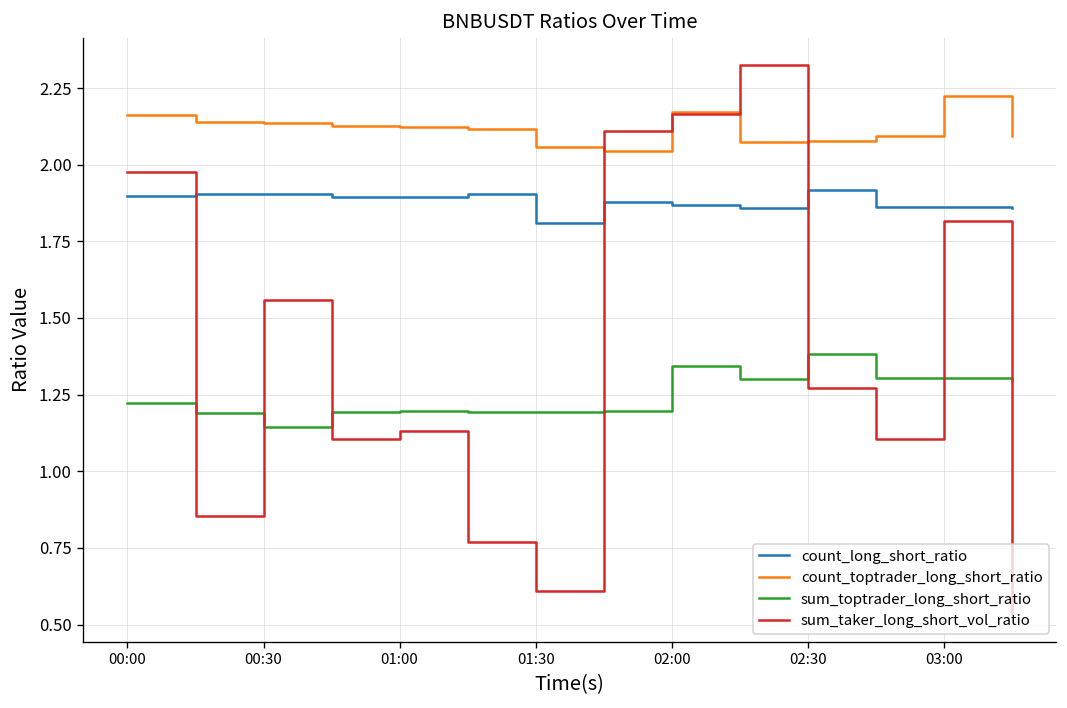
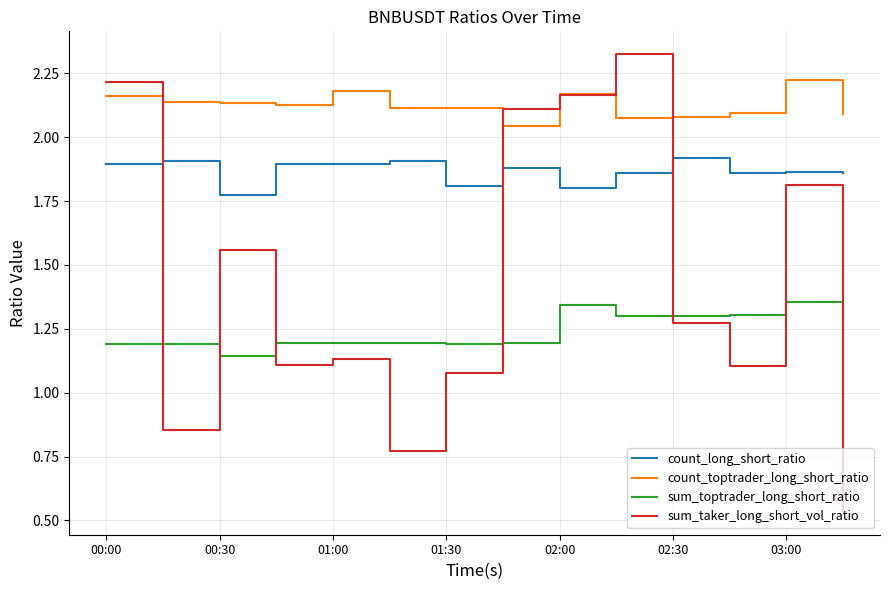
  {
    "count_long_short_ratio": {
      "00:00": 1.90,
-     "00:30": 1.90,
+     "00:30": 1.77,
      "01:00": 1.89,
      "01:30": 1.81,
-     "02:00": 1.87,
+     "02:00": 1.80,
      "02:30": 1.92,
      "03:00": 1.86
    },
    "count_toptrader_long_short_ratio": {
      "00:00": 2.16,
      "00:30": 2.14,
-     "01:00": 2.12,
-     "01:30": 2.06,
+     "01:00": 2.18,
+     "01:30": 2.11,
      "02:30": 2.08,
      "03:00": 2.22
    },
    "sum_toptrader_long_short_ratio": {
-     "00:00": 1.22,
+     "00:00": 1.19,
      "00:30": 1.15,
      "01:00": 1.20,
      "01:30": 1.19,
      "02:00": 1.34,
-     "02:30": 1.38,
-     "03:00": 1.30
+     "02:30": 1.30,
+     "03:00": 1.35
    },
    "sum_taker_long_short_vol_ratio": {
-     "00:00": 1.97,
+     "00:00": 2.22,
      "00:30": 1.56,
      "01:00": 1.13,
-     "01:30": 0.61,
+     "01:30": 1.08,
      "02:30": 1.27,
      "03:00": 1.81
    }
  }
